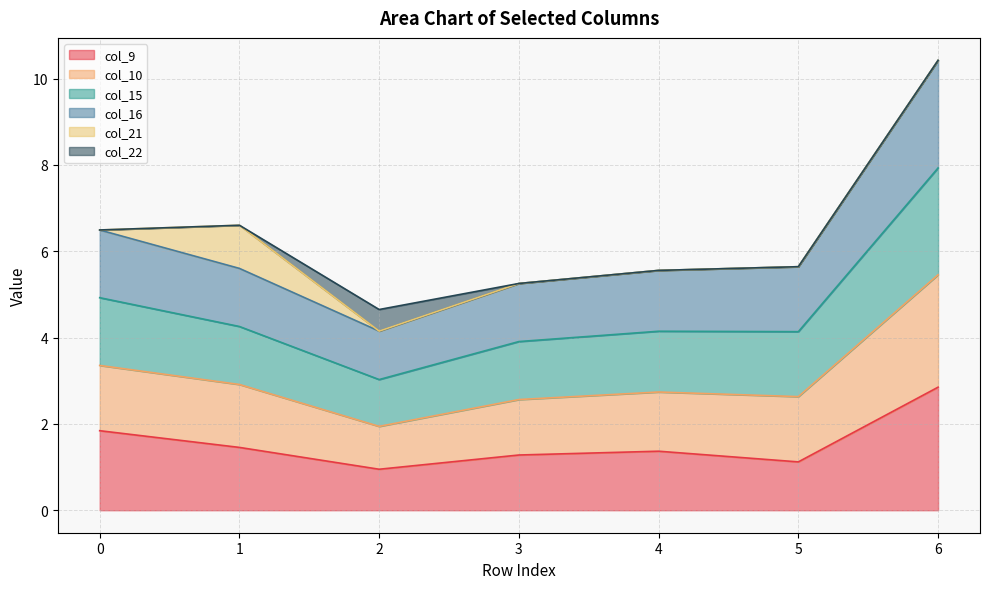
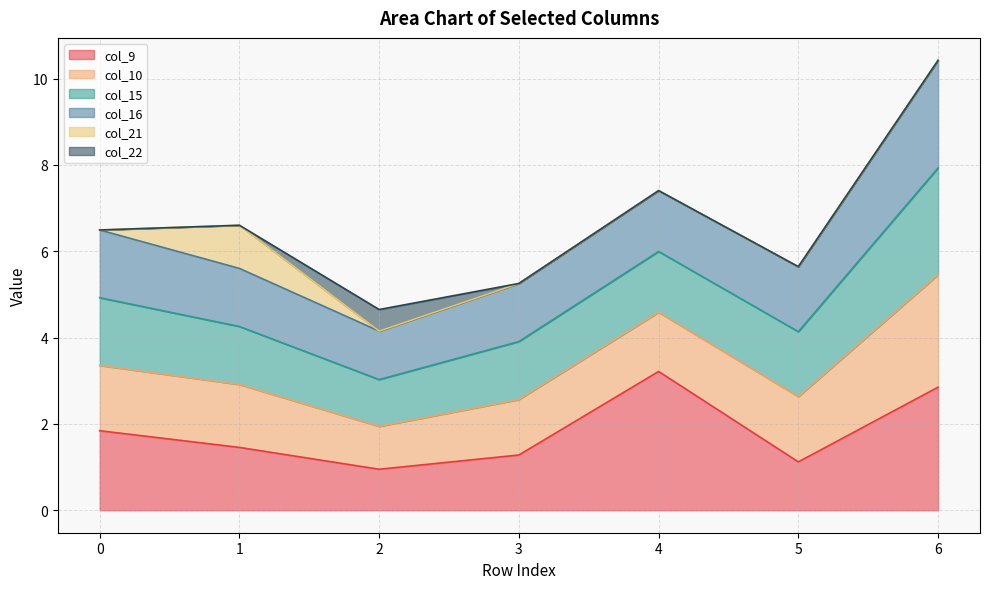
  {
    "col_9": {
      "0": 1.8,
      "1": 1.5,
      "2": 0.9,
      "3": 1.3,
-     "4": 1.4,
+     "4": 3.2,
      "5": 1.1,
      "6": 2.9
    },
    "col_22": {
      "2": 0.5
    }
  }
